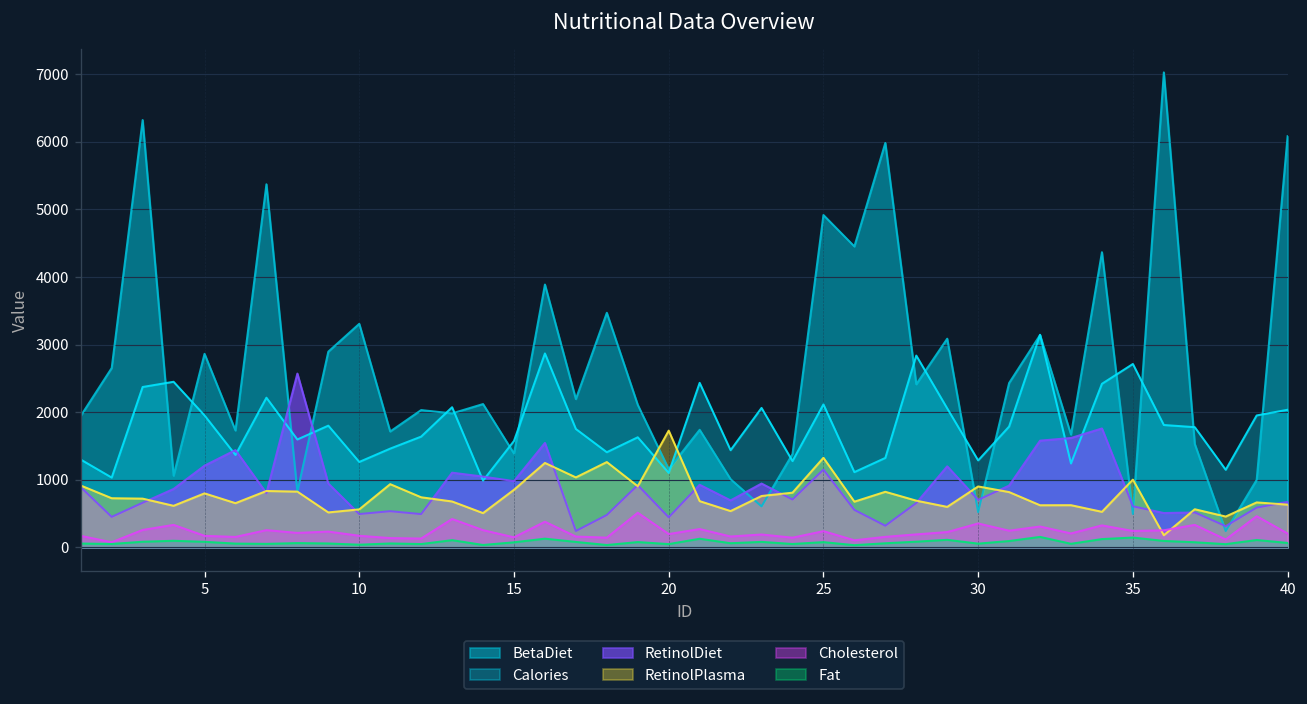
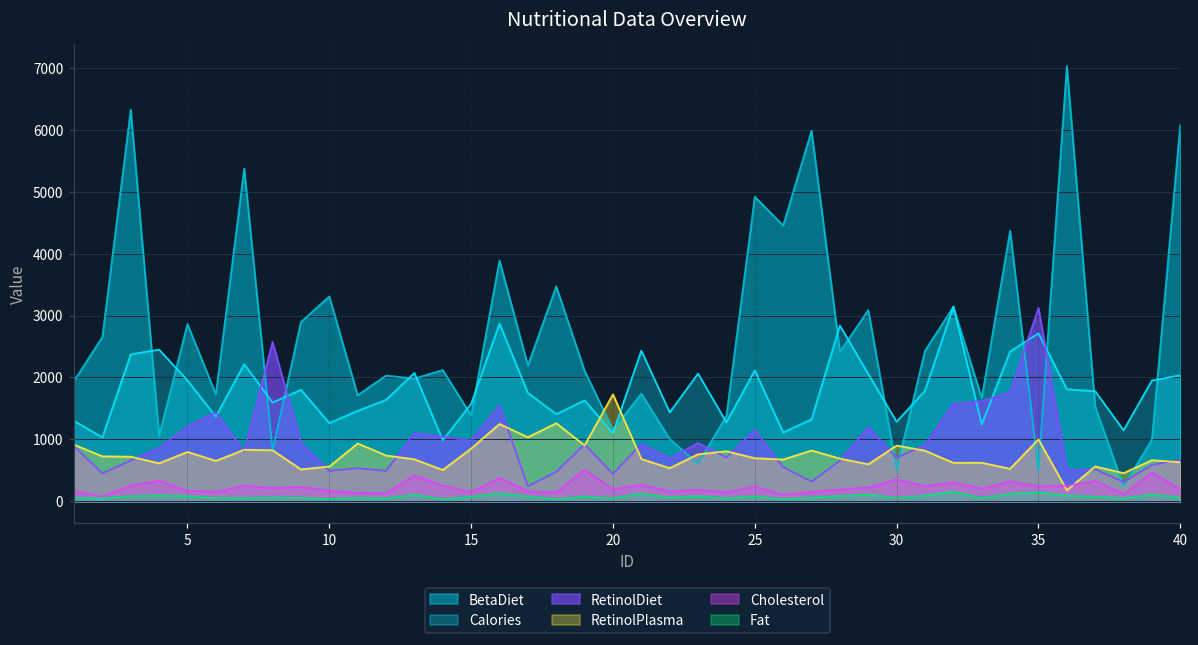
  {
    "RetinolDiet": {
      "5": 1200,
      "10": 500,
      "15": 1000,
      "20": 400,
      "25": 1200,
      "30": 700,
-     "35": 600
+     "35": 3100
    },
    "RetinolPlasma": {
      "5": 800,
      "10": 600,
      "15": 900,
      "20": 1700,
-     "25": 1300,
+     "25": 700,
      "30": 900,
      "35": 1000
    },
    "Cholesterol": {
      "5": 200,
      "10": 200,
      "15": 100,
      "20": 200,
      "25": 200,
      "30": 400,
      "35": 200,
      "40": 200
    }
  }
